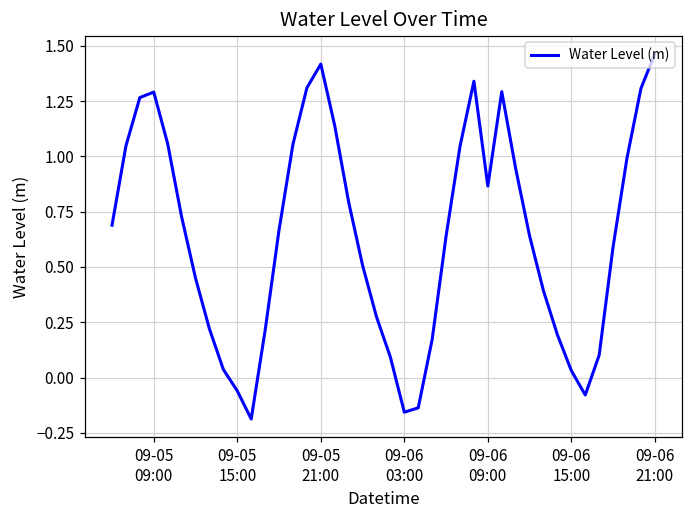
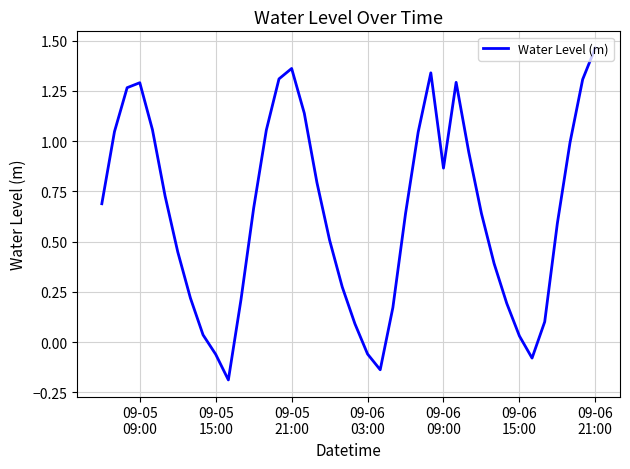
  {
    "09-05 09:00": 1.29,
    "09-05 15:00": -0.06,
-   "09-05 21:00": 1.42,
-   "09-06 03:00": -0.16,
+   "09-05 21:00": 1.36,
+   "09-06 03:00": -0.06,
    "09-06 09:00": 0.87,
    "09-06 15:00": 0.03
  }
